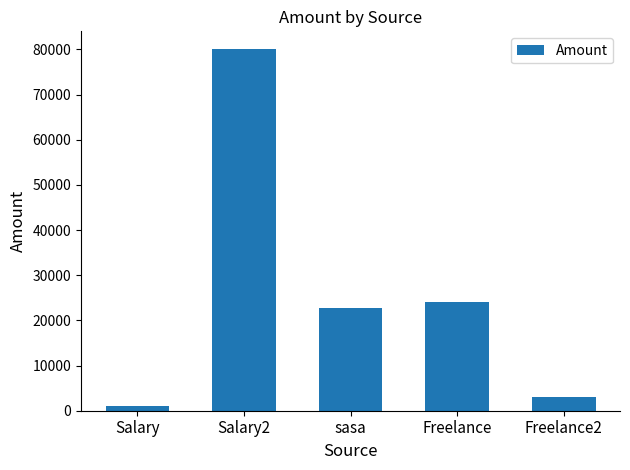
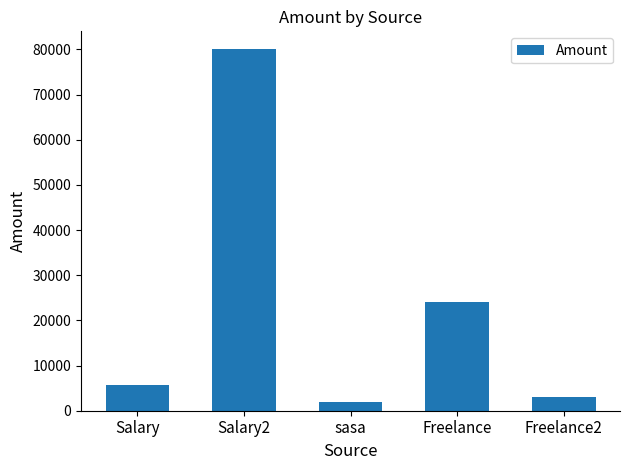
  {
-   "Salary": 1000,
+   "Salary": 6000,
    "Salary2": 80000,
-   "sasa": 23000,
+   "sasa": 2000,
    "Freelance": 24000,
    "Freelance2": 3000
  }
